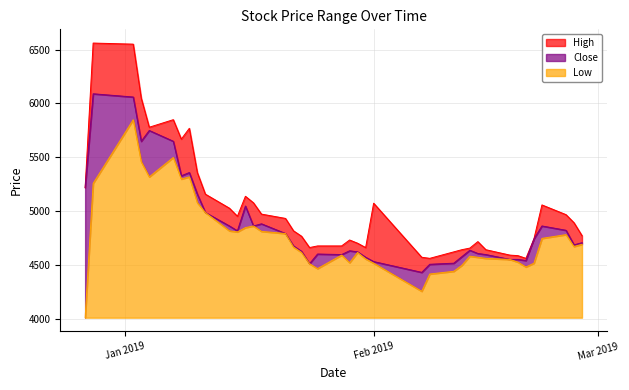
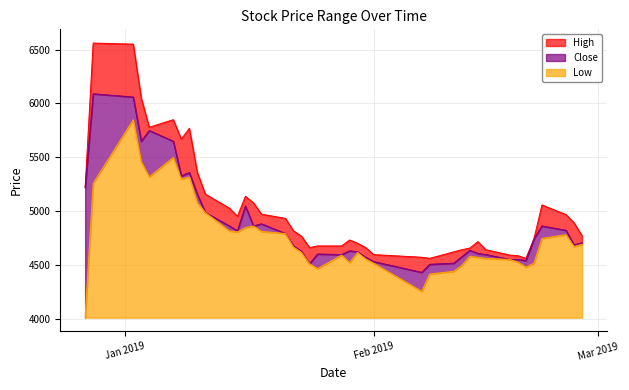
  {
    "High": {
-     "Feb 2019": 5080
+     "Feb 2019": 4600
    }
  }
